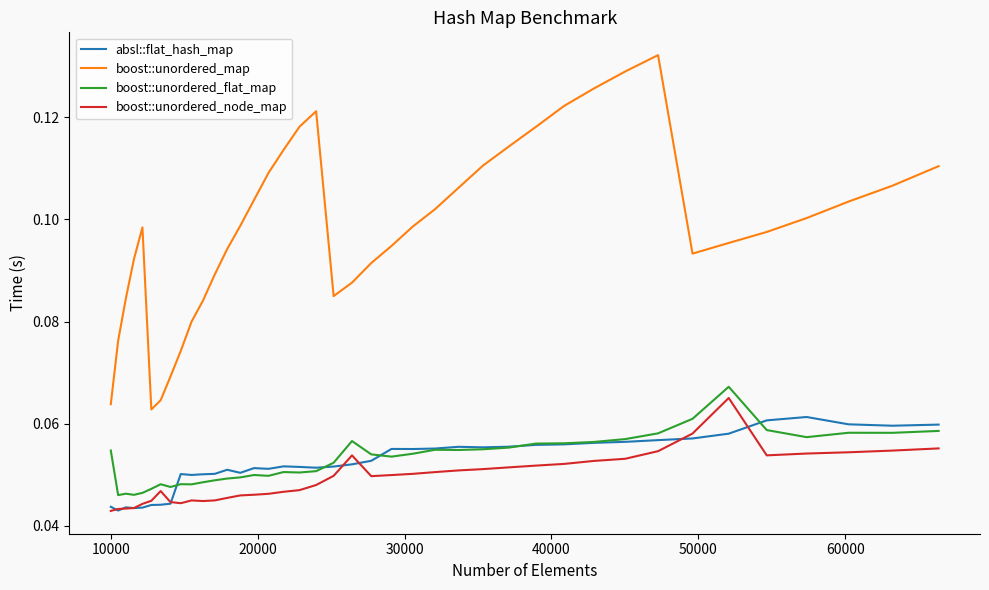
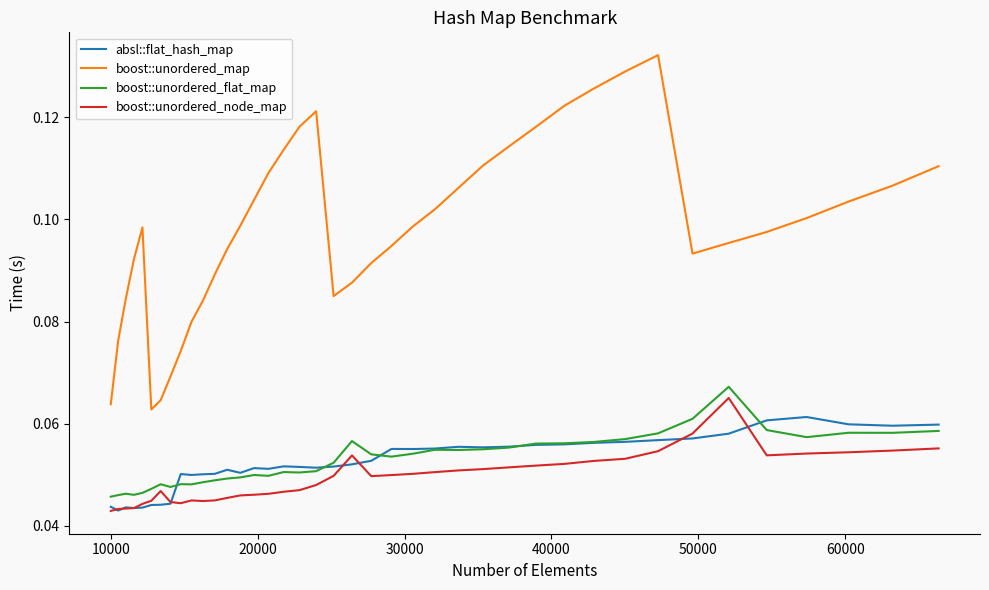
  {
    "absl::flat_hash_map": {
      "10000": 0.044
    },
    "boost::unordered_map": {
      "10000": 0.064
    },
    "boost::unordered_flat_map": {
-     "10000": 0.055
+     "10000": 0.046
    },
    "boost::unordered_node_map": {
      "10000": 0.043
    }
  }
